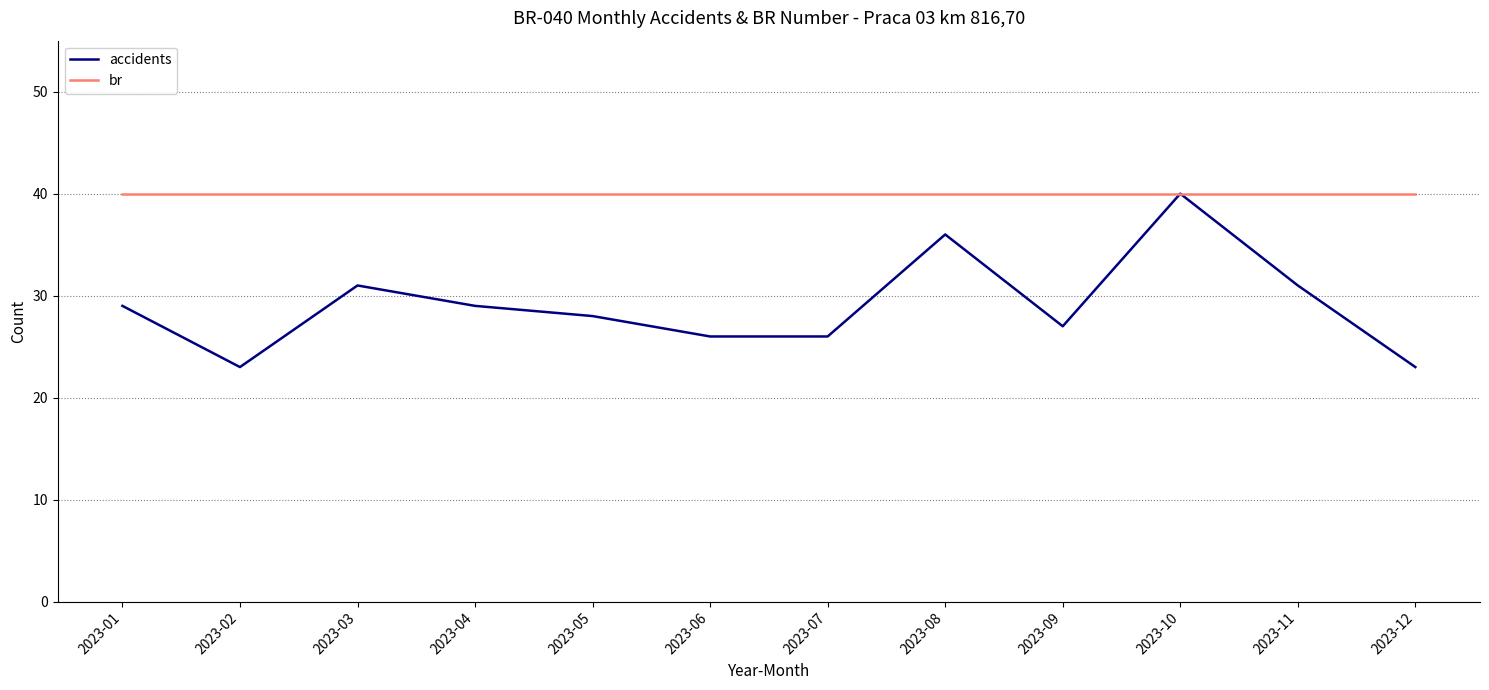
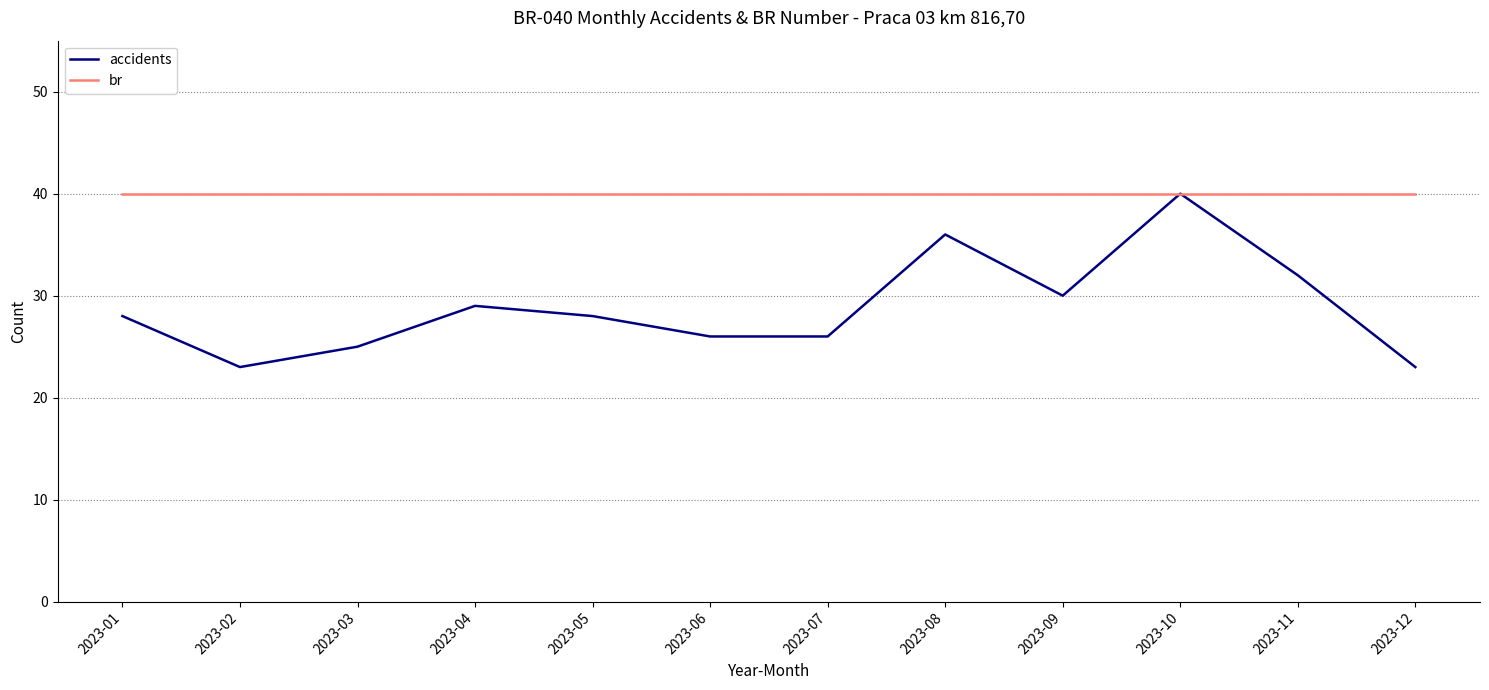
  {
    "accidents": {
-     "2023-01": 29,
+     "2023-01": 28,
      "2023-02": 23,
-     "2023-03": 31,
+     "2023-03": 25,
      "2023-04": 29,
      "2023-05": 28,
      "2023-06": 26,
      "2023-07": 26,
      "2023-08": 36,
-     "2023-09": 27,
-     "2023-11": 31,
+     "2023-09": 30,
+     "2023-11": 32,
      "2023-12": 23
    },
    "br": {
      "2023-01": 40,
      "2023-02": 40,
      "2023-03": 40,
      "2023-04": 40,
      "2023-05": 40,
      "2023-06": 40,
      "2023-07": 40,
      "2023-08": 40,
      "2023-09": 40,
      "2023-11": 40,
      "2023-12": 40
    }
  }
